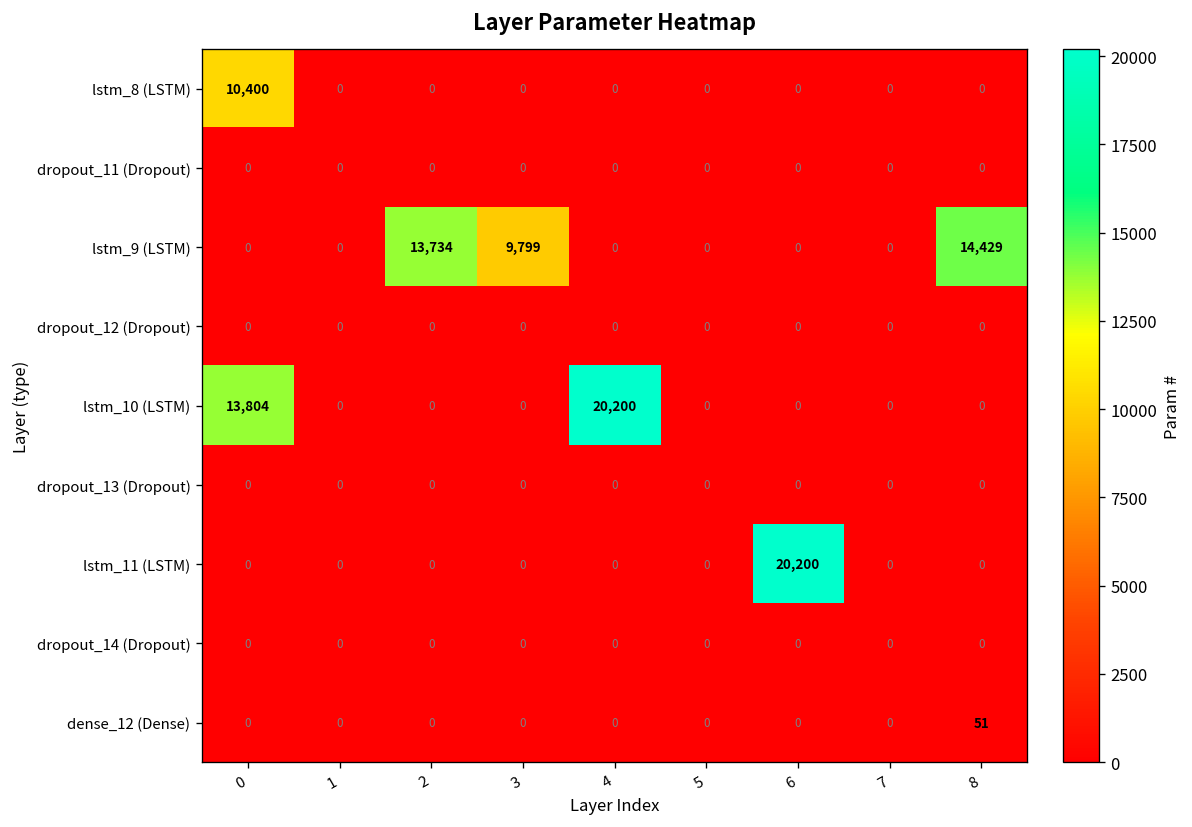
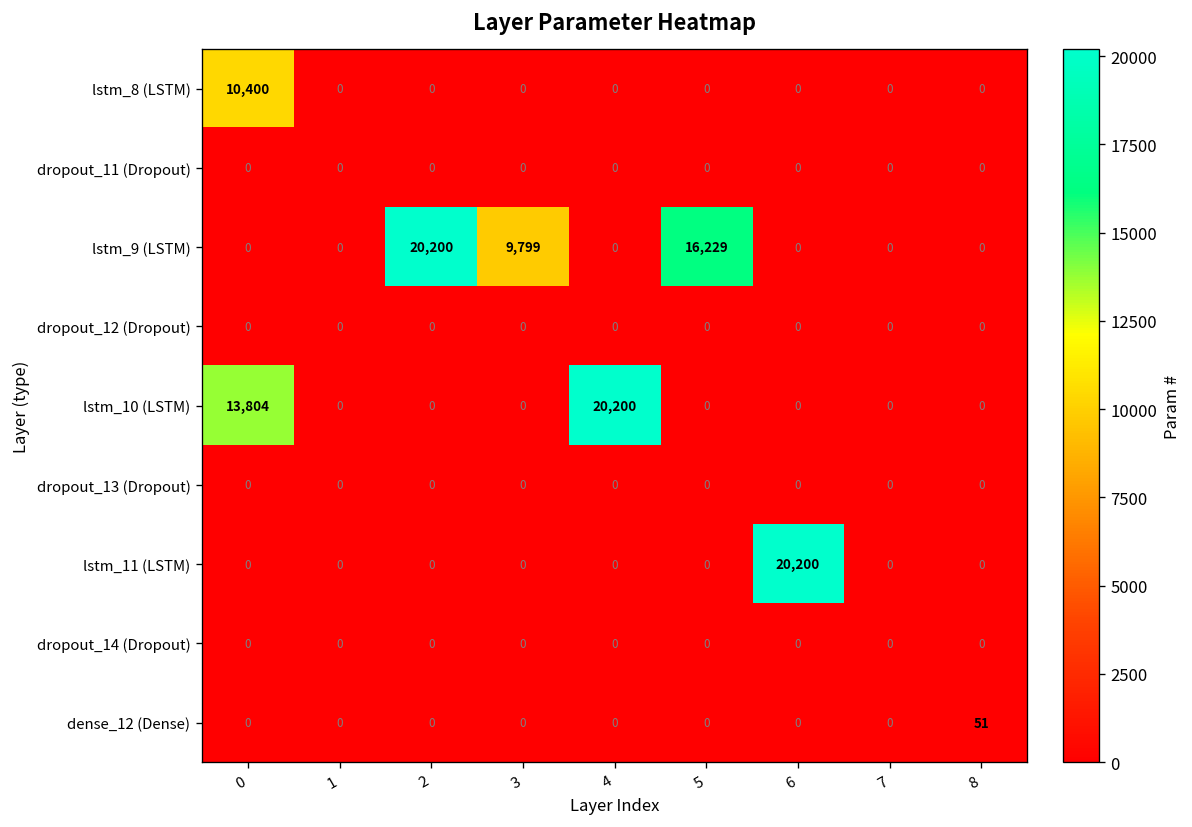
  {
    "lstm_8 (LSTM)": {
      "0": "10,400",
      "1": "0",
      "2": "0",
      "3": "0",
      "4": "0",
      "5": "0",
      "6": "0",
      "7": "0",
      "8": "0"
    },
    "dropout_11 (Dropout)": {
      "0": "0",
      "1": "0",
      "2": "0",
      "3": "0",
      "4": "0",
      "5": "0",
      "6": "0",
      "7": "0",
      "8": "0"
    },
    "lstm_9 (LSTM)": {
      "0": "0",
      "1": "0",
-     "2": "13,734",
+     "2": "20,200",
      "3": "9,799",
      "4": "0",
-     "5": "0",
+     "5": "16,229",
      "6": "0",
      "7": "0",
-     "8": "14,429"
+     "8": "0"
    },
    "dropout_12 (Dropout)": {
      "0": "0",
      "1": "0",
      "2": "0",
      "3": "0",
      "4": "0",
      "5": "0",
      "6": "0",
      "7": "0",
      "8": "0"
    },
    "lstm_10 (LSTM)": {
      "0": "13,804",
      "1": "0",
      "2": "0",
      "3": "0",
      "4": "20,200",
      "5": "0",
      "6": "0",
      "7": "0",
      "8": "0"
    },
    "dropout_13 (Dropout)": {
      "0": "0",
      "1": "0",
      "2": "0",
      "3": "0",
      "4": "0",
      "5": "0",
      "6": "0",
      "7": "0",
      "8": "0"
    },
    "lstm_11 (LSTM)": {
      "0": "0",
      "1": "0",
      "2": "0",
      "3": "0",
      "4": "0",
      "5": "0",
      "6": "20,200",
      "7": "0",
      "8": "0"
    },
    "dropout_14 (Dropout)": {
      "0": "0",
      "1": "0",
      "2": "0",
      "3": "0",
      "4": "0",
      "5": "0",
      "6": "0",
      "7": "0",
      "8": "0"
    },
    "dense_12 (Dense)": {
      "0": "0",
      "1": "0",
      "2": "0",
      "3": "0",
      "4": "0",
      "5": "0",
      "6": "0",
      "7": "0",
      "8": "51"
    }
  }
